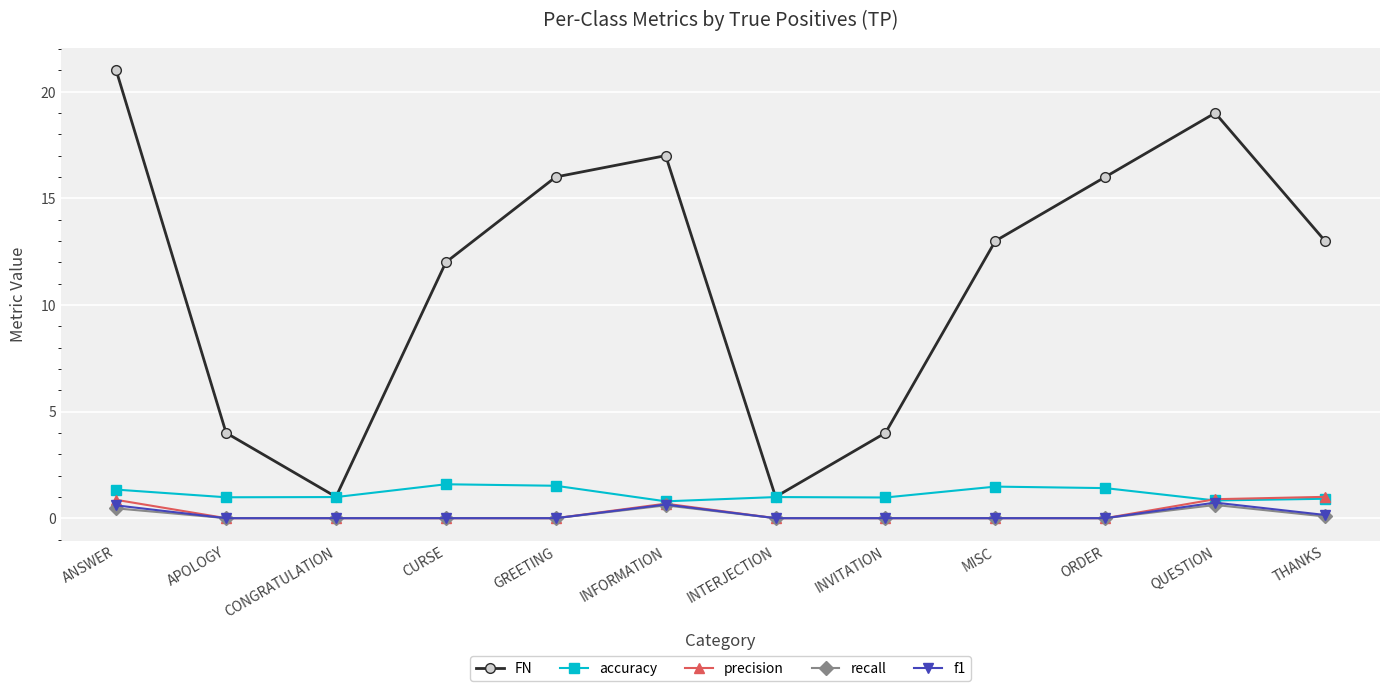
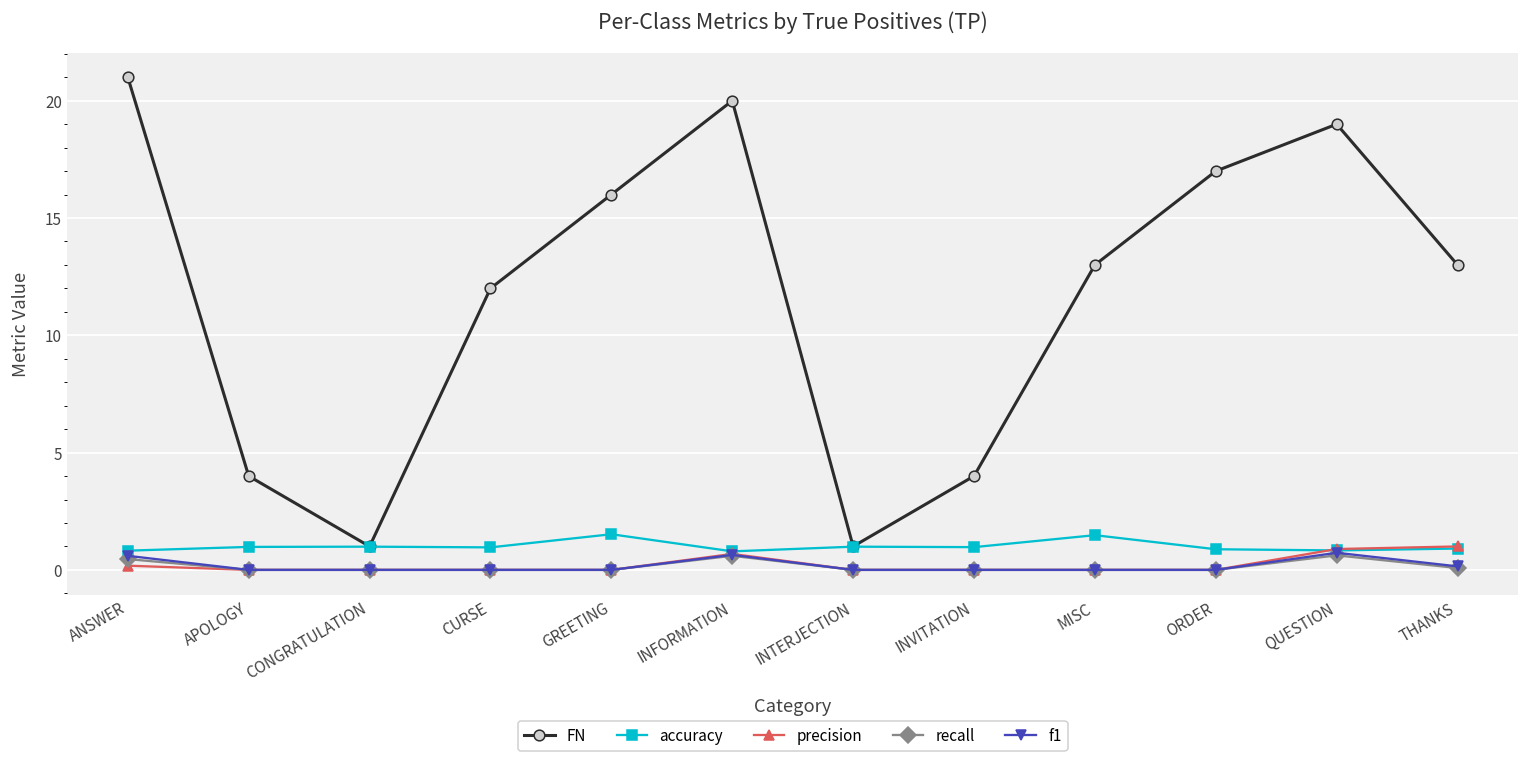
  {
    "FN": {
      "ANSWER": 21,
      "APOLOGY": 4,
      "CURSE": 12,
      "GREETING": 16,
-     "INFORMATION": 17,
+     "INFORMATION": 20,
      "INVITATION": 4,
      "MISC": 13,
-     "ORDER": 16,
+     "ORDER": 17,
      "QUESTION": 19,
      "THANKS": 13
    },
    "accuracy": {
-     "ANSWER": 1.3,
+     "ANSWER": 0.8,
      "APOLOGY": 1.0,
-     "CURSE": 1.6,
+     "CURSE": 1.0,
      "GREETING": 1.5,
      "INVITATION": 1.0,
      "MISC": 1.5,
-     "ORDER": 1.4
+     "ORDER": 0.9
    },
    "precision": {
-     "ANSWER": 0.9
+     "ANSWER": 0.2
    },
    "recall": {
      "ANSWER": 0.5
    },
    "f1": {
      "ANSWER": 0.6
    }
  }
